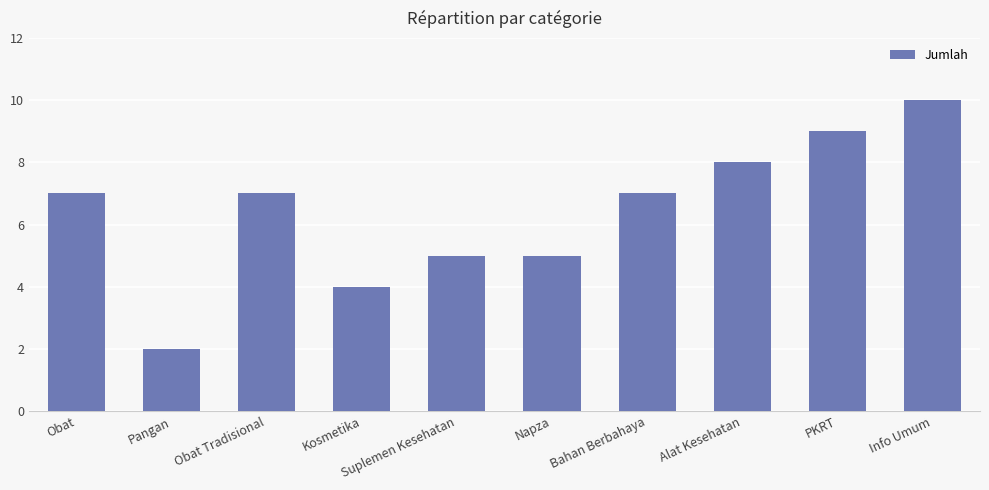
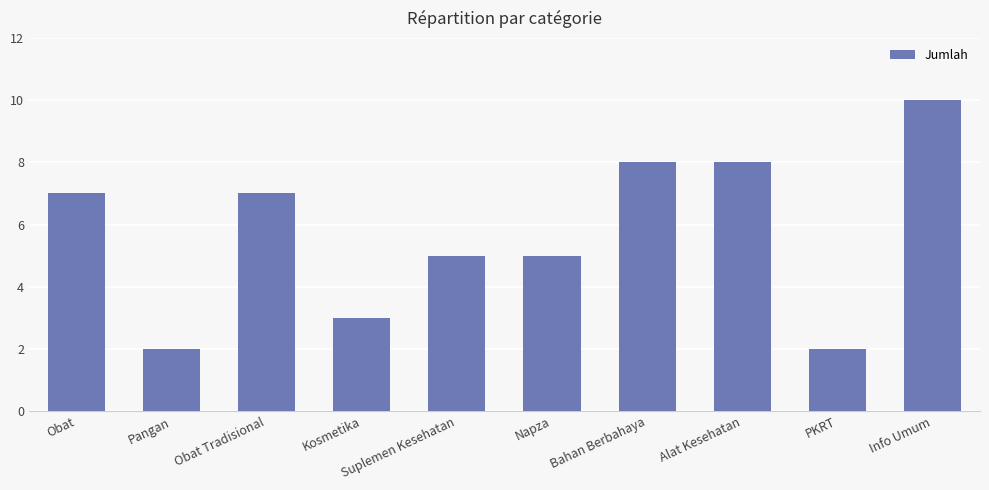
  {
    "Obat": 7,
    "Pangan": 2,
    "Obat Tradisional": 7,
-   "Kosmetika": 4,
+   "Kosmetika": 3,
    "Suplemen Kesehatan": 5,
    "Napza": 5,
-   "Bahan Berbahaya": 7,
+   "Bahan Berbahaya": 8,
    "Alat Kesehatan": 8,
-   "PKRT": 9,
+   "PKRT": 2,
    "Info Umum": 10
  }
